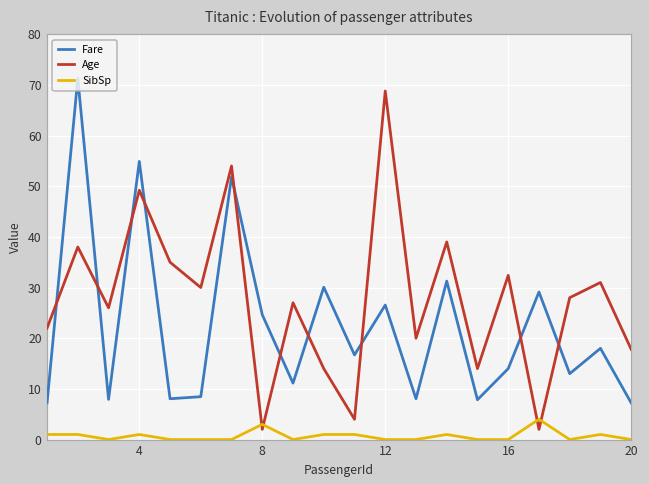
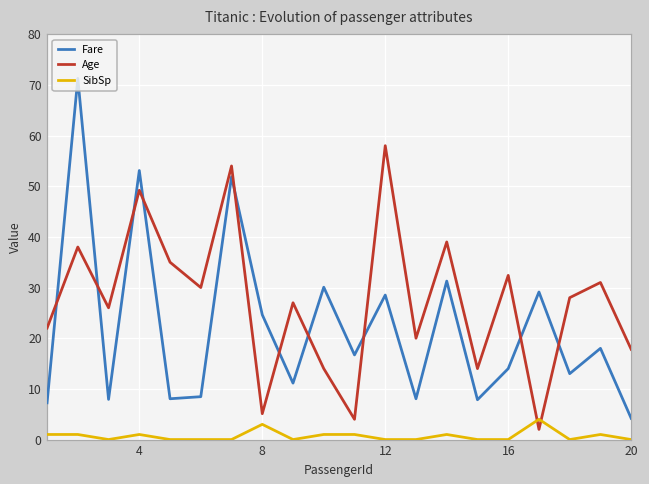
  {
    "Fare": {
-     "4": 55,
+     "4": 53,
      "8": 25,
-     "12": 27,
+     "12": 29,
      "16": 14,
-     "20": 7
+     "20": 4
    },
    "Age": {
      "4": 49,
-     "8": 2,
-     "12": 69,
+     "8": 5,
+     "12": 58,
      "16": 32,
      "20": 18
    },
    "SibSp": {
      "4": 1,
      "8": 3,
      "12": 0,
      "16": 0,
      "20": 0
    }
  }
